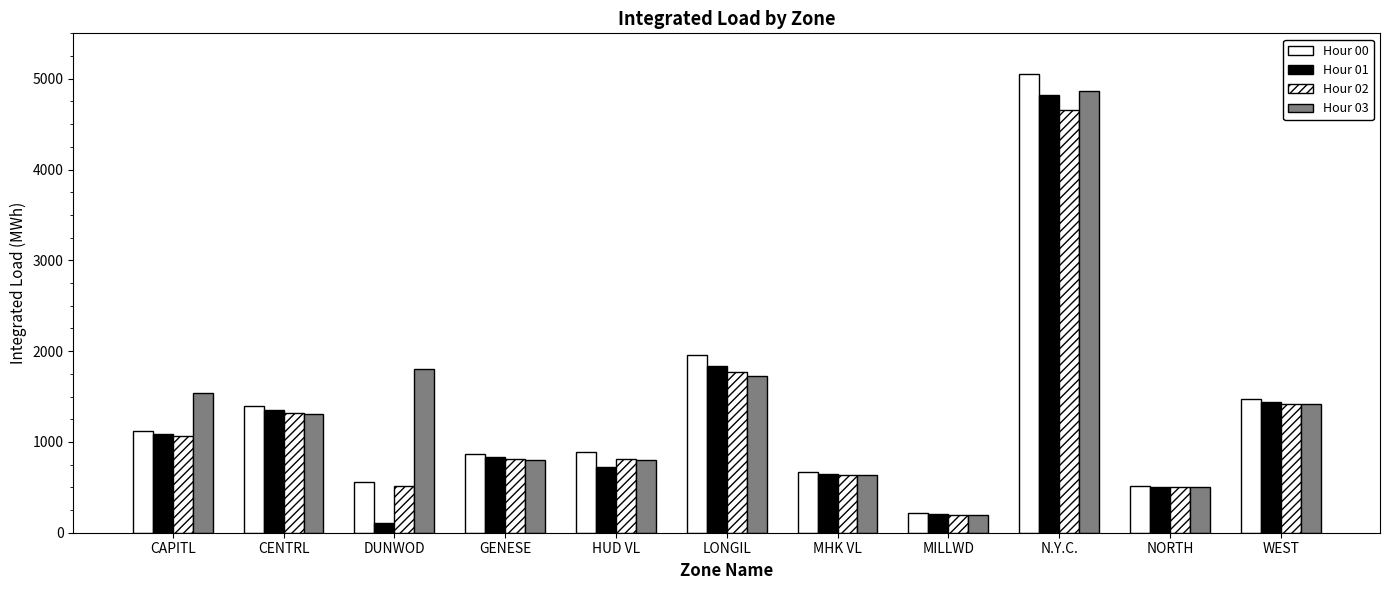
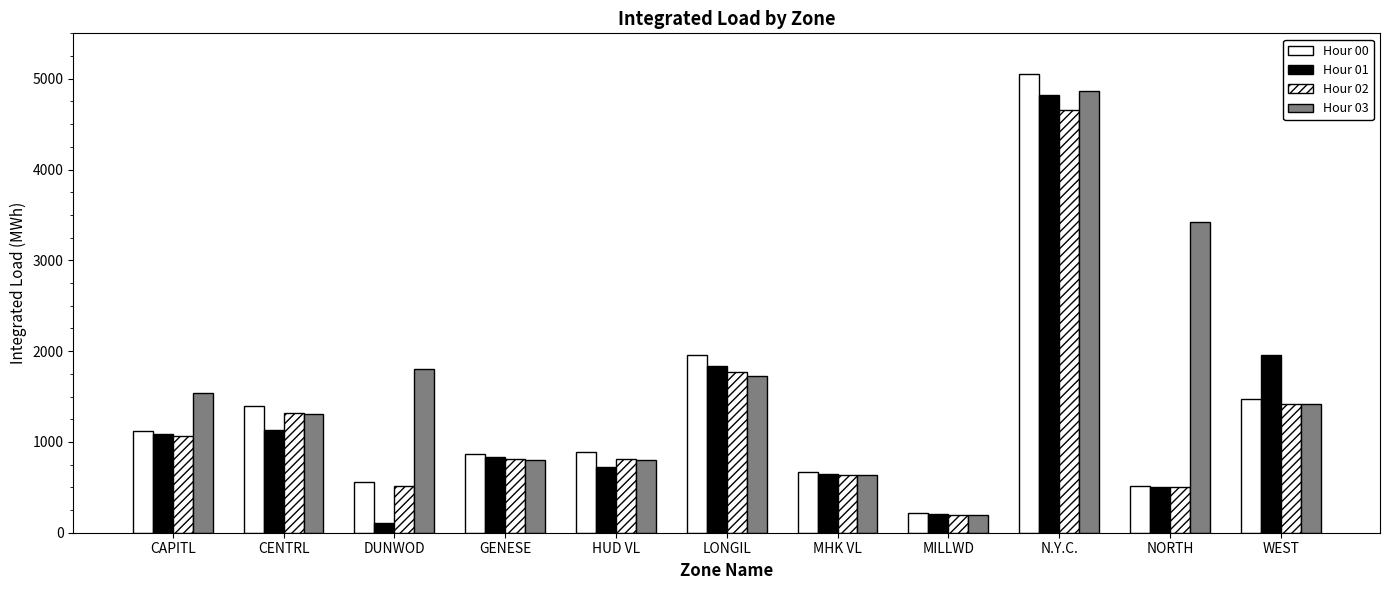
  {
    "Hour 01": {
      "CAPITL": 1100,
-     "CENTRL": 1300,
+     "CENTRL": 1100,
      "DUNWOD": 100,
      "GENESE": 800,
      "HUD VL": 700,
      "LONGIL": 1800,
      "MHK VL": 600,
      "MILLWD": 200,
      "N.Y.C.": 4800,
      "NORTH": 500,
-     "WEST": 1400
+     "WEST": 2000
    },
    "Hour 03": {
      "CAPITL": 1500,
      "CENTRL": 1300,
      "DUNWOD": 1800,
      "GENESE": 800,
      "HUD VL": 800,
      "LONGIL": 1700,
      "MHK VL": 600,
      "MILLWD": 200,
      "N.Y.C.": 4900,
-     "NORTH": 500,
+     "NORTH": 3400,
      "WEST": 1400
    }
  }
